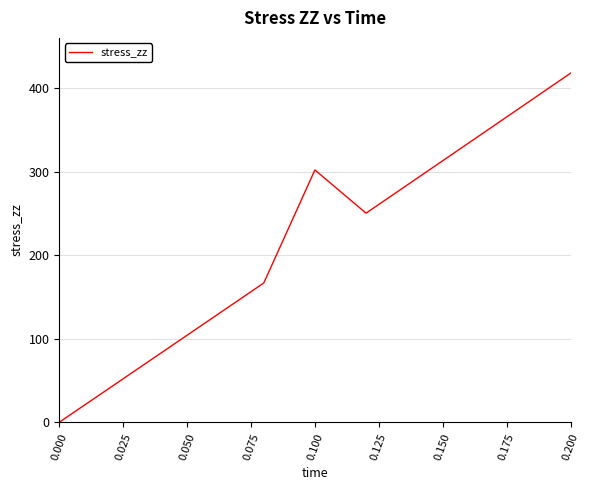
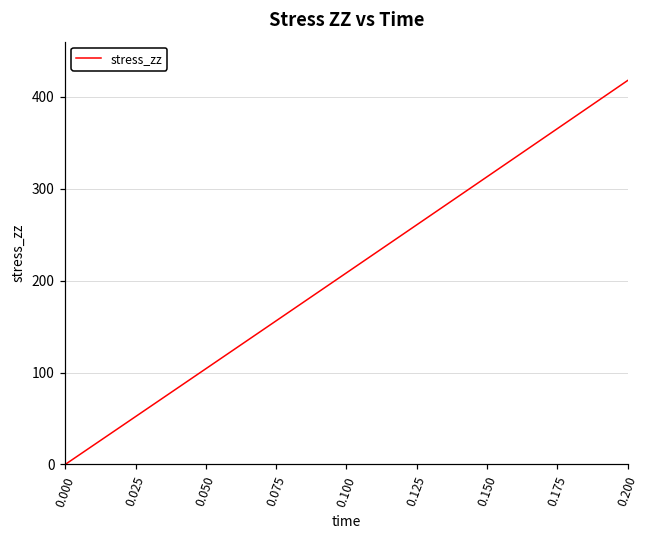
  {
    "0.000": 0,
-   "0.100": 300,
+   "0.100": 210,
    "0.200": 420
  }
